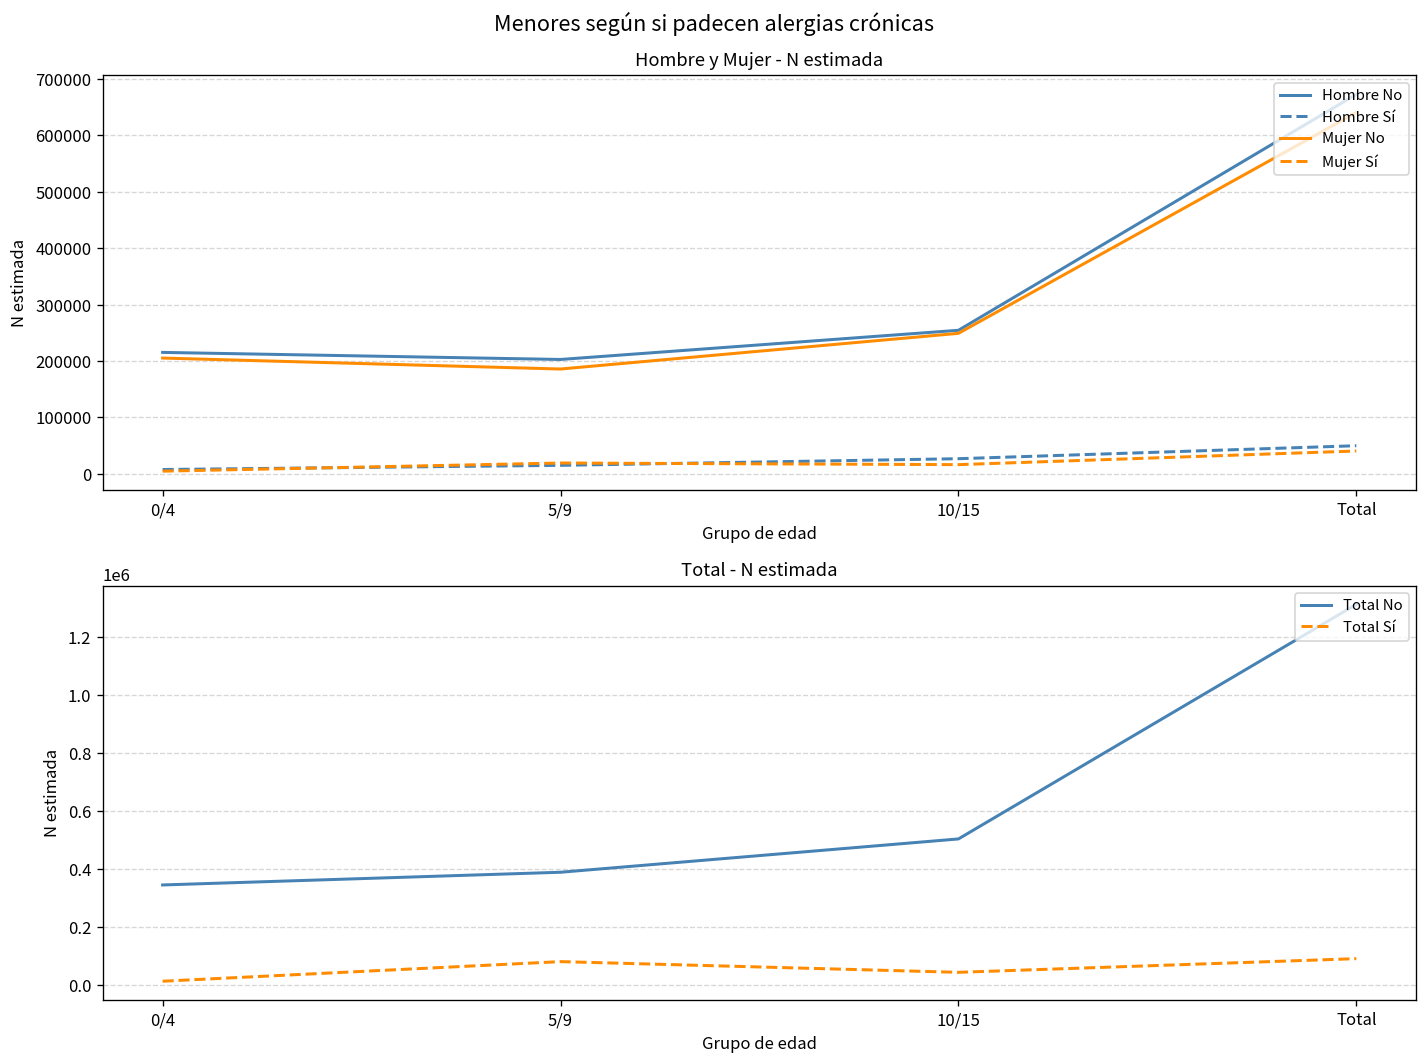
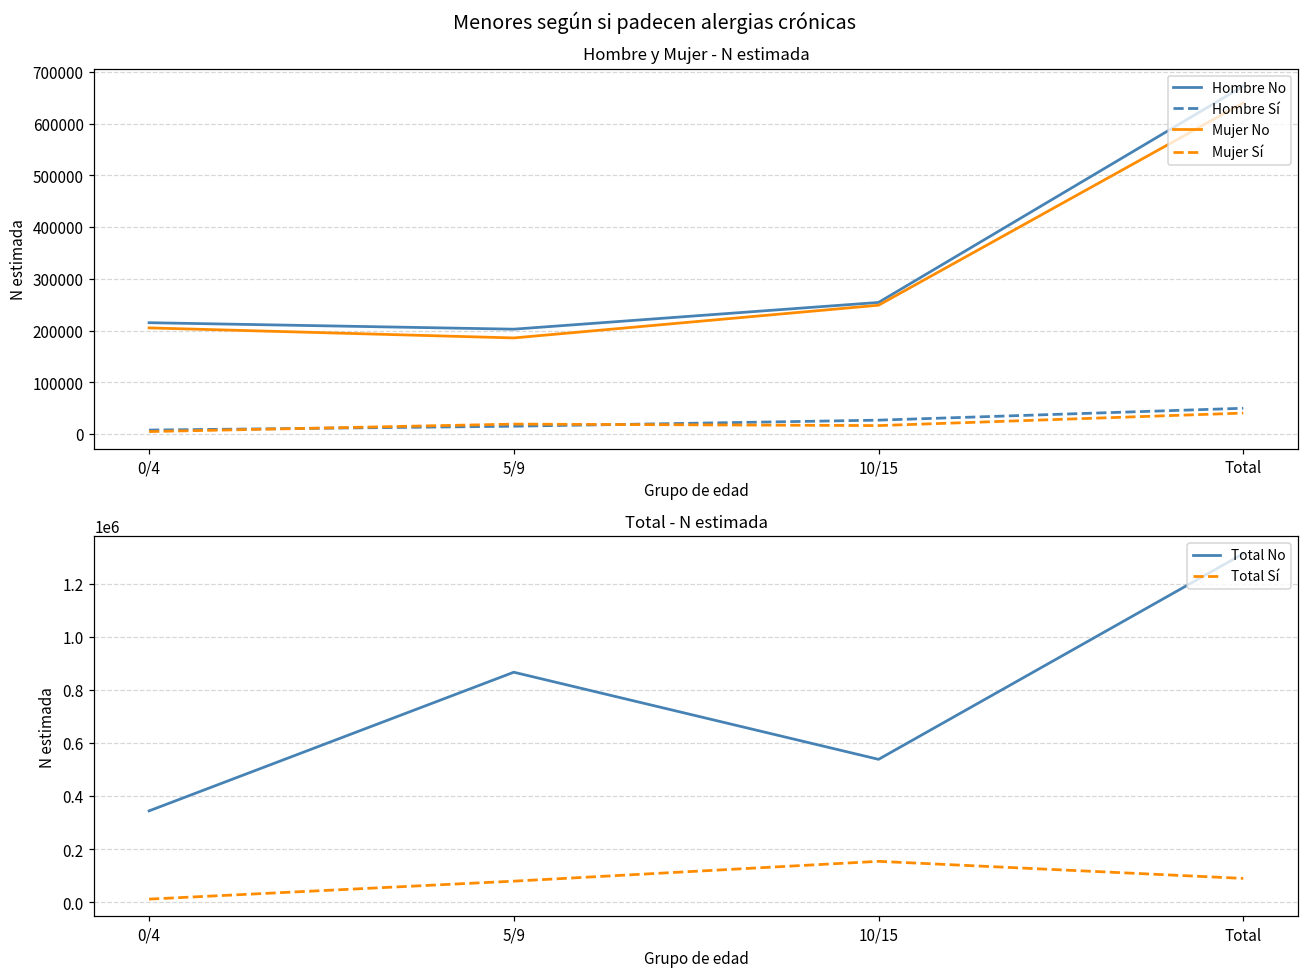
  {
    "Total - N estimada": {
      "Total No": {
        "0/4": 340000,
-       "5/9": 390000,
-       "10/15": 500000
+       "5/9": 870000,
+       "10/15": 540000
      },
      "Total Sí": {
        "0/4": 10000,
        "5/9": 80000,
-       "10/15": 40000,
+       "10/15": 150000,
        "Total": 90000
      }
    }
  }
